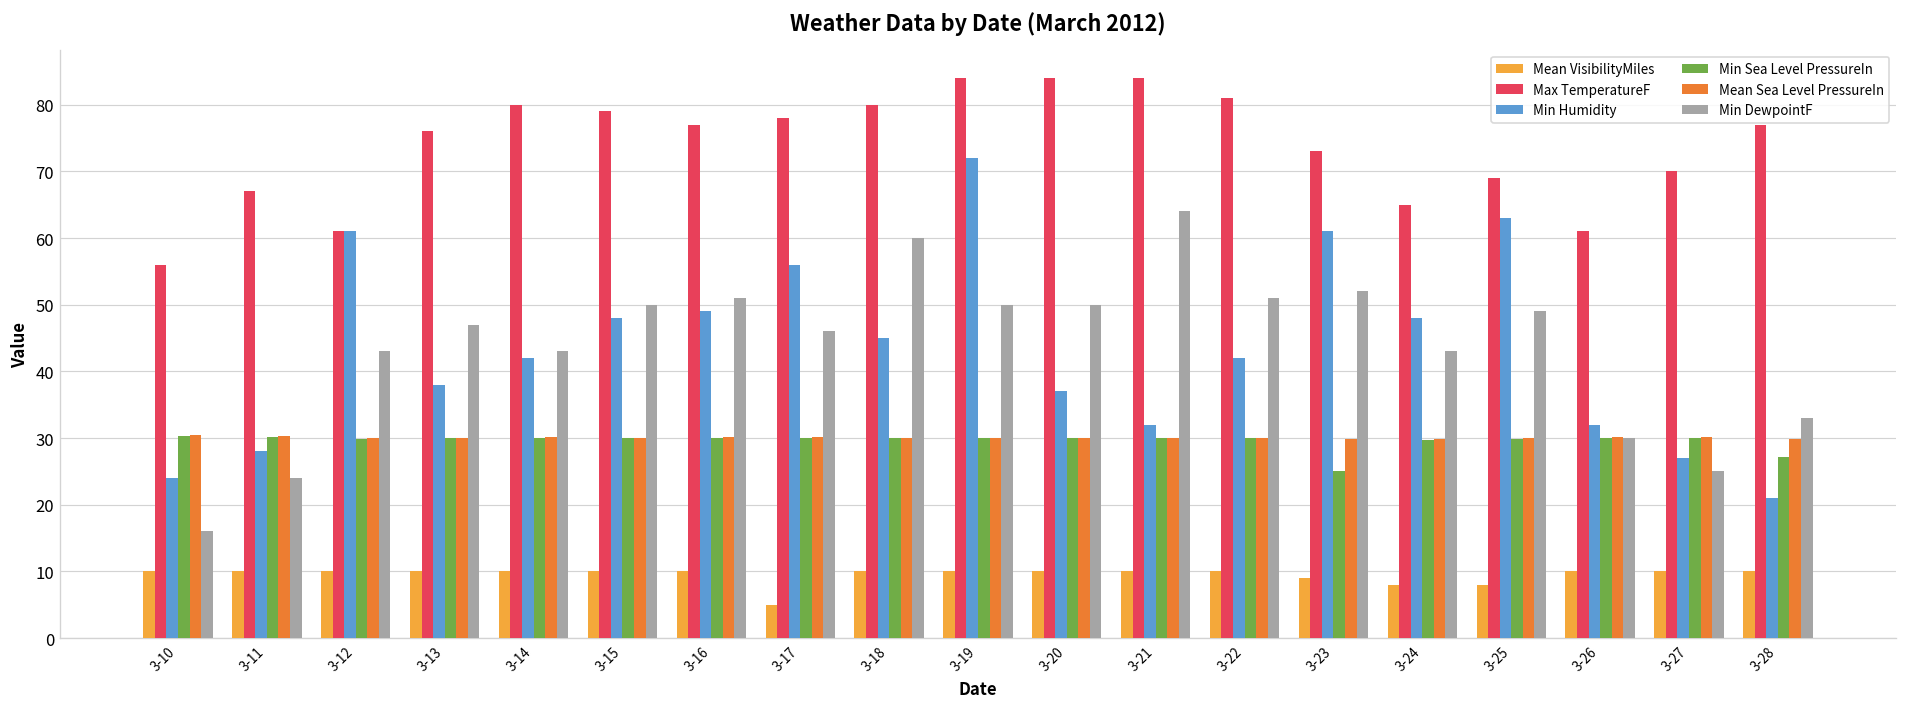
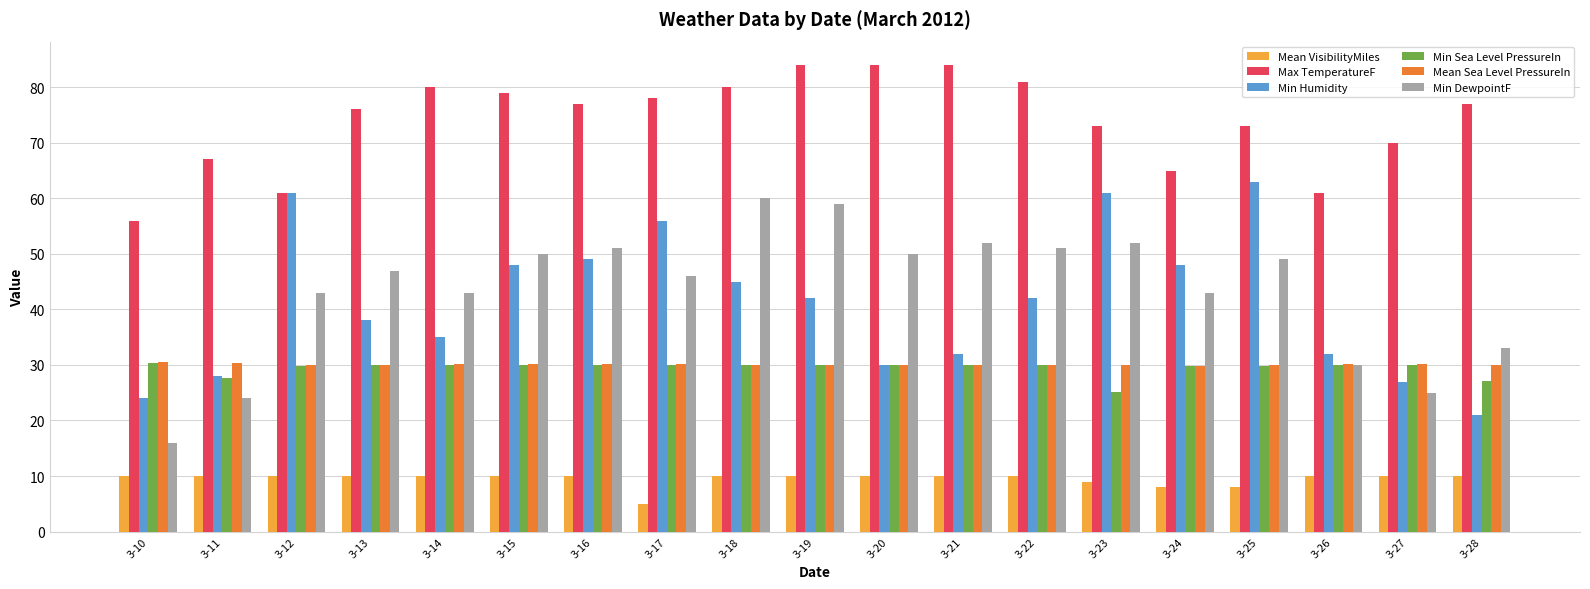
  {
    "Max TemperatureF": {
      "3-10": 56,
      "3-11": 67,
      "3-12": 61,
      "3-13": 76,
      "3-14": 80,
      "3-15": 79,
      "3-16": 77,
      "3-17": 78,
      "3-18": 80,
      "3-19": 84,
      "3-20": 84,
      "3-21": 84,
      "3-22": 81,
      "3-23": 73,
      "3-24": 65,
-     "3-25": 69,
+     "3-25": 73,
      "3-26": 61,
      "3-27": 70,
      "3-28": 77
    },
    "Min Humidity": {
      "3-10": 24,
      "3-11": 28,
      "3-12": 61,
      "3-13": 38,
-     "3-14": 42,
+     "3-14": 35,
      "3-15": 48,
      "3-16": 49,
      "3-17": 56,
      "3-18": 45,
-     "3-19": 72,
-     "3-20": 37,
+     "3-19": 42,
+     "3-20": 30,
      "3-21": 32,
      "3-22": 42,
      "3-23": 61,
      "3-24": 48,
      "3-25": 63,
      "3-26": 32,
      "3-27": 27,
      "3-28": 21
    },
    "Min Sea Level PressureIn": {
      "3-10": 30,
-     "3-11": 30,
+     "3-11": 28,
      "3-12": 30,
      "3-13": 30,
      "3-14": 30,
      "3-15": 30,
      "3-16": 30,
      "3-17": 30,
      "3-18": 30,
      "3-19": 30,
      "3-20": 30,
      "3-21": 30,
      "3-22": 30,
      "3-23": 25,
      "3-24": 30,
      "3-25": 30,
      "3-26": 30,
      "3-27": 30,
      "3-28": 27
    },
    "Min DewpointF": {
      "3-10": 16,
      "3-11": 24,
      "3-12": 43,
      "3-13": 47,
      "3-14": 43,
      "3-15": 50,
      "3-16": 51,
      "3-17": 46,
      "3-18": 60,
-     "3-19": 50,
+     "3-19": 59,
      "3-20": 50,
-     "3-21": 64,
+     "3-21": 52,
      "3-22": 51,
      "3-23": 52,
      "3-24": 43,
      "3-25": 49,
      "3-26": 30,
      "3-27": 25,
      "3-28": 33
    }
  }
